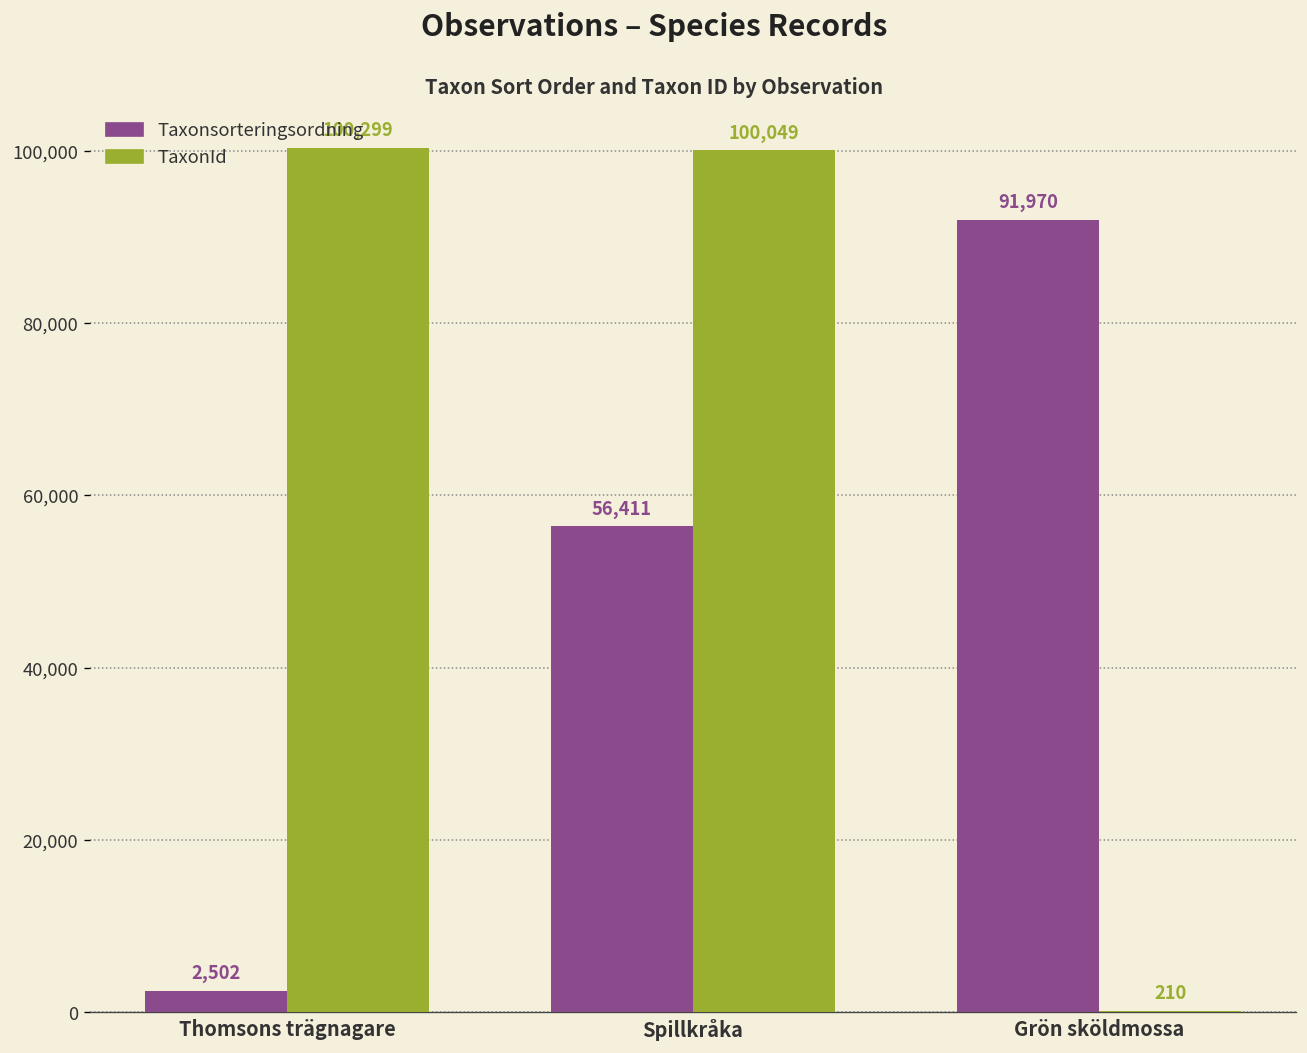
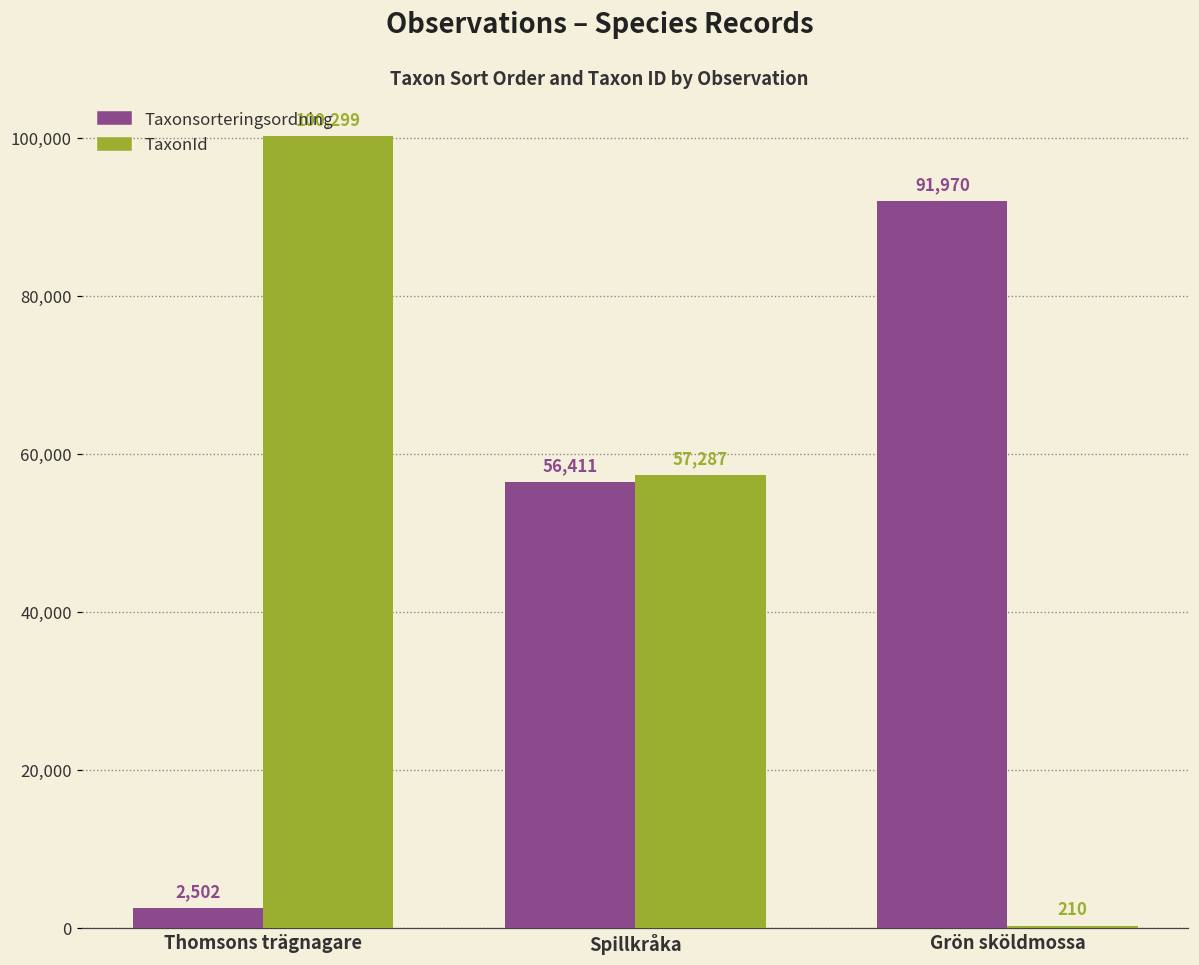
  {
    "Taxonsorteringsordning": {
      "Thomsons trägnagare": "2,502",
      "Spillkråka": "56,411",
      "Grön sköldmossa": "91,970"
    },
    "TaxonId": {
      "Thomsons trägnagare": "100,299",
-     "Spillkråka": "100,049",
+     "Spillkråka": "57,287",
      "Grön sköldmossa": "210"
    }
  }
